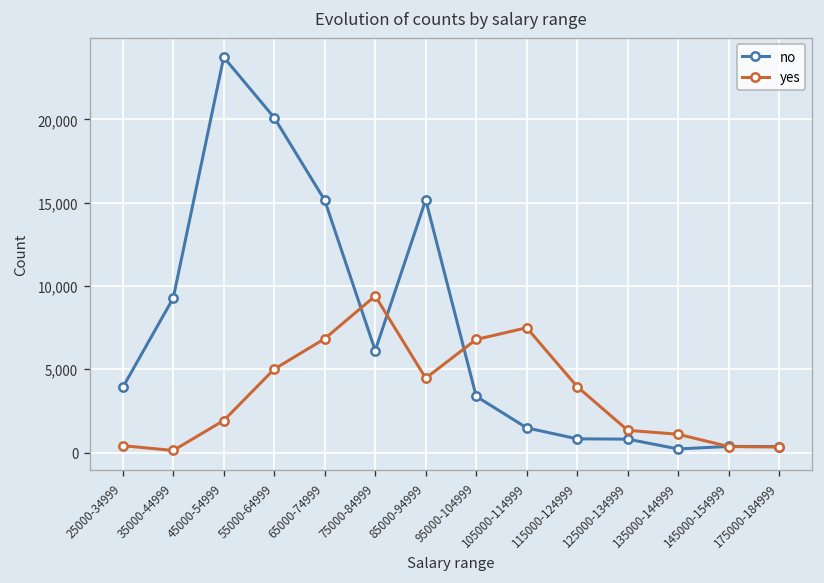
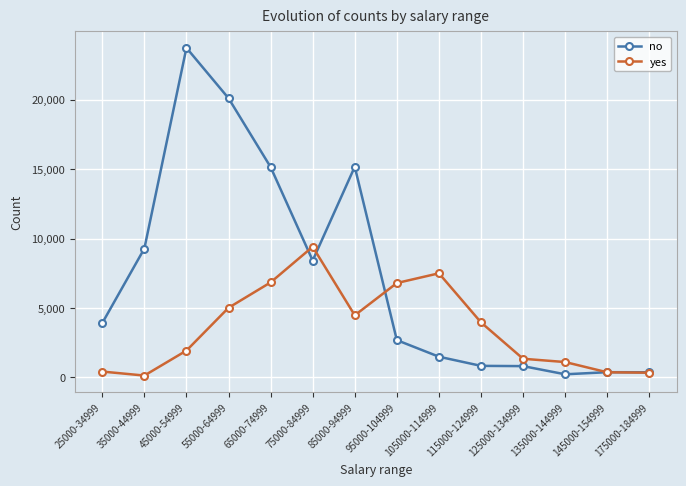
  {
    "no": {
      "25000-34999": "3,900",
      "35000-44999": "9,300",
      "45000-54999": "23,700",
      "55000-64999": "20,100",
      "65000-74999": "15,100",
-     "75000-84999": "6,100",
+     "75000-84999": "8,400",
      "85000-94999": "15,200",
-     "95000-104999": "3,400",
+     "95000-104999": "2,700",
      "105000-114999": "1,500",
      "115000-124999": "800",
      "125000-134999": "800",
      "135000-144999": "200"
    },
    "yes": {
      "25000-34999": "400",
      "35000-44999": "100",
      "45000-54999": "1,900",
      "55000-64999": "5,000",
      "65000-74999": "6,800",
      "75000-84999": "9,400",
      "85000-94999": "4,500",
      "95000-104999": "6,800",
      "105000-114999": "7,500",
      "115000-124999": "4,000",
      "125000-134999": "1,300",
      "135000-144999": "1,100"
    }
  }
